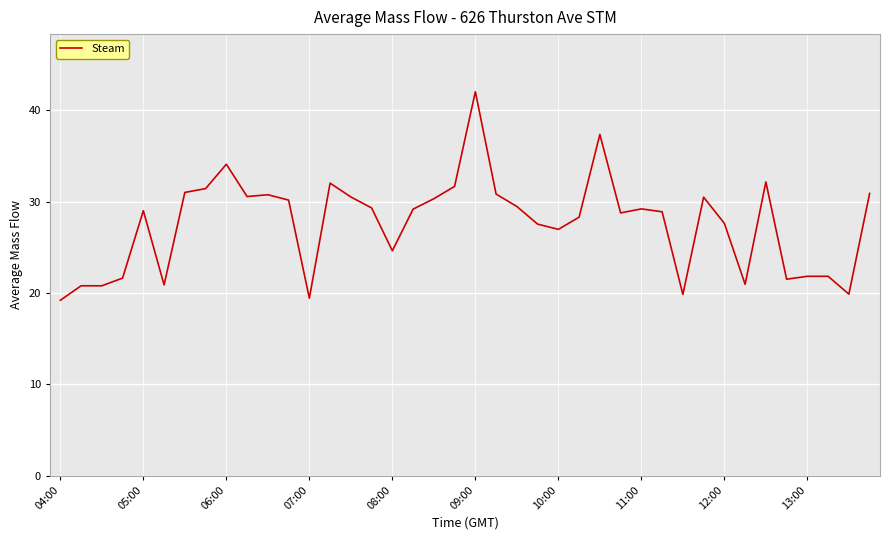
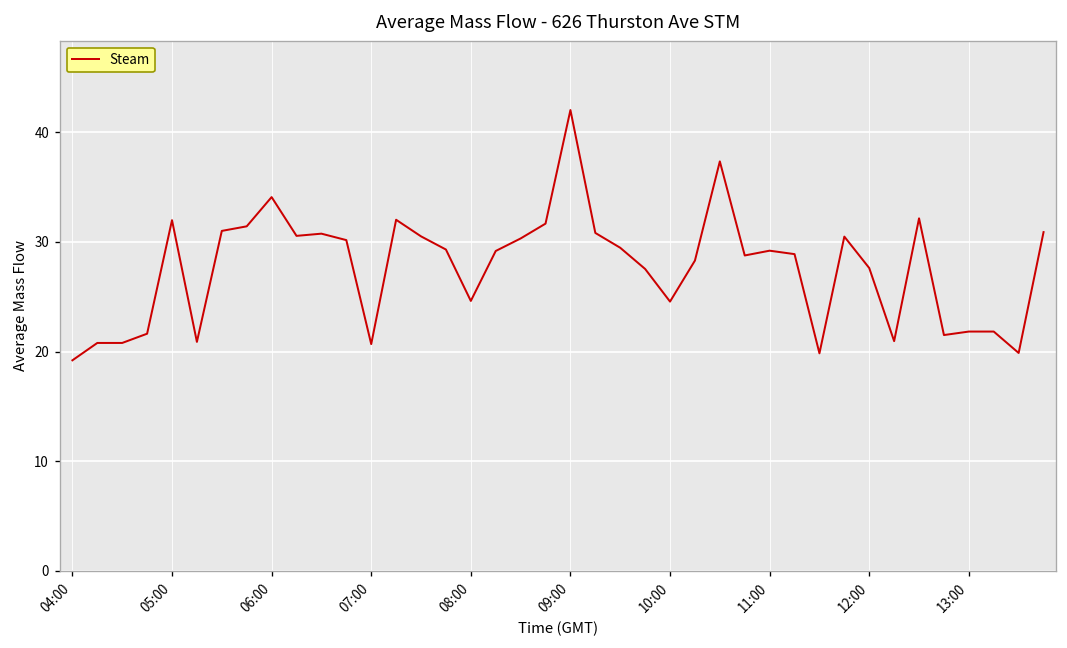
  {
    "04:00": 19,
-   "05:00": 29,
+   "05:00": 32,
    "06:00": 34,
-   "07:00": 19,
+   "07:00": 21,
    "08:00": 25,
    "09:00": 42,
-   "10:00": 27,
+   "10:00": 25,
    "11:00": 29,
    "12:00": 28,
    "13:00": 22
  }
